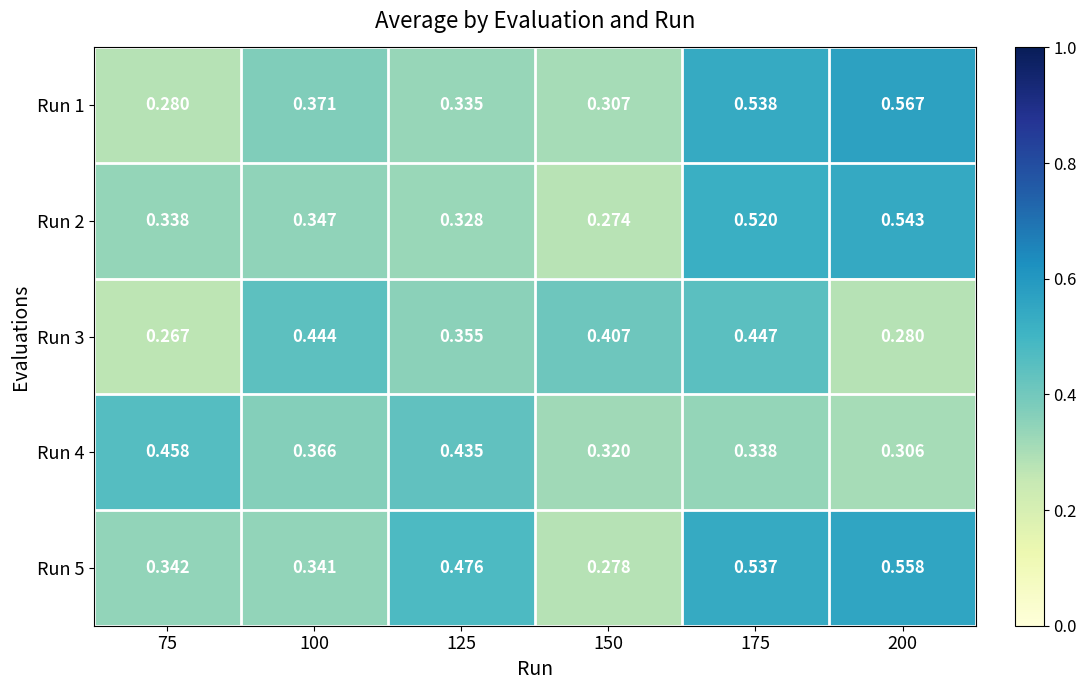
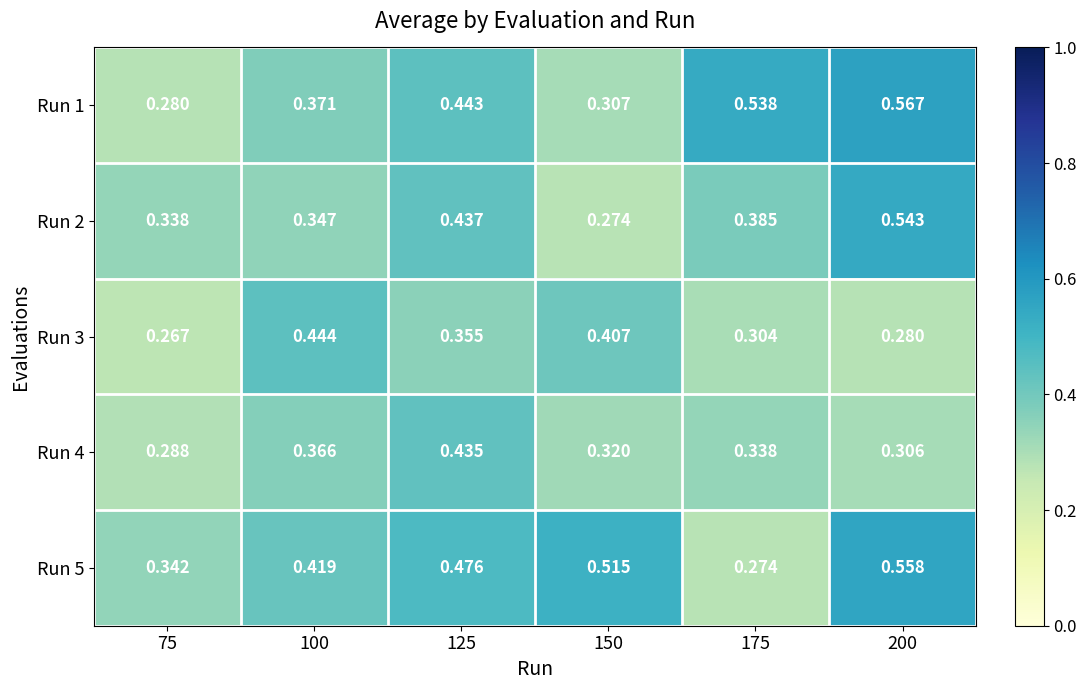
  {
    "Run 1": {
      "75": 0.280,
      "100": 0.371,
-     "125": 0.335,
+     "125": 0.443,
      "150": 0.307,
      "175": 0.538,
      "200": 0.567
    },
    "Run 2": {
      "75": 0.338,
      "100": 0.347,
-     "125": 0.328,
+     "125": 0.437,
      "150": 0.274,
-     "175": 0.520,
+     "175": 0.385,
      "200": 0.543
    },
    "Run 3": {
      "75": 0.267,
      "100": 0.444,
      "125": 0.355,
      "150": 0.407,
-     "175": 0.447,
+     "175": 0.304,
      "200": 0.280
    },
    "Run 4": {
-     "75": 0.458,
+     "75": 0.288,
      "100": 0.366,
      "125": 0.435,
      "150": 0.320,
      "175": 0.338,
      "200": 0.306
    },
    "Run 5": {
      "75": 0.342,
-     "100": 0.341,
+     "100": 0.419,
      "125": 0.476,
-     "150": 0.278,
-     "175": 0.537,
+     "150": 0.515,
+     "175": 0.274,
      "200": 0.558
    }
  }
